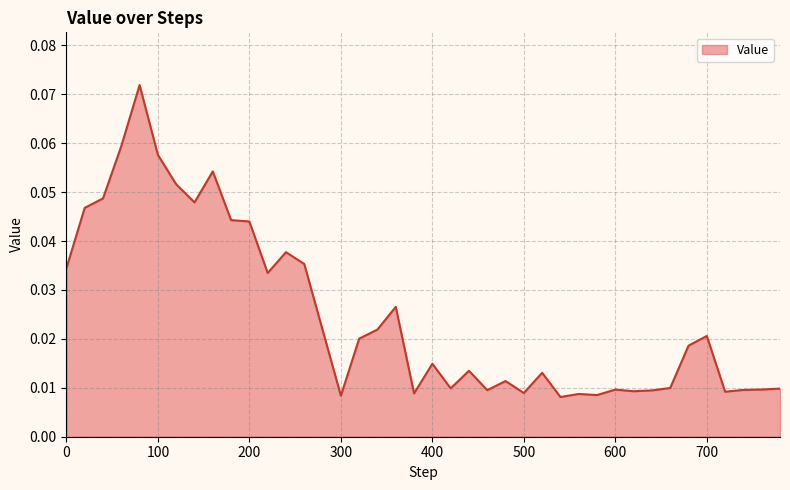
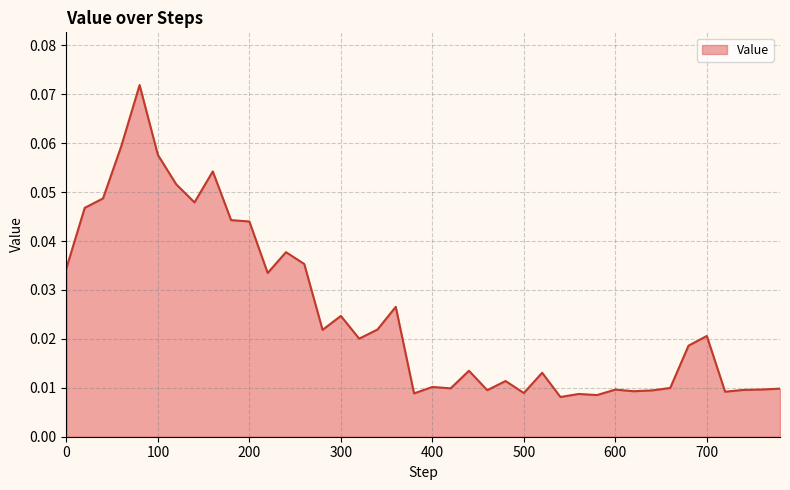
  {
    "0": 0.034,
    "100": 0.058,
    "200": 0.044,
-   "300": 0.008,
-   "400": 0.015,
+   "300": 0.025,
+   "400": 0.010,
    "500": 0.009,
    "600": 0.010,
    "700": 0.021
  }
